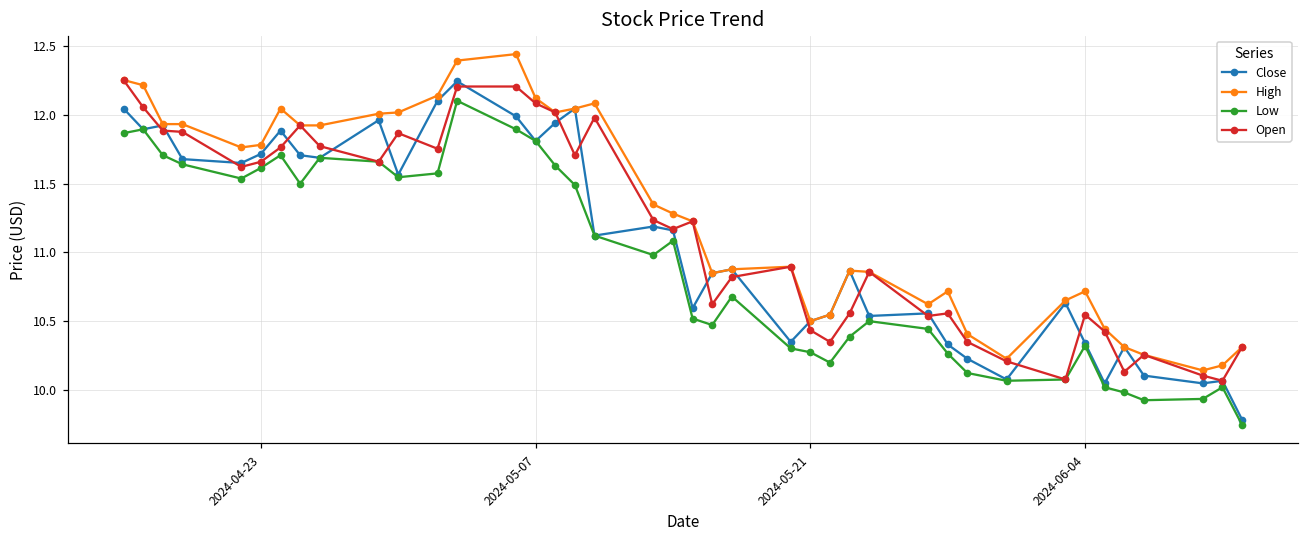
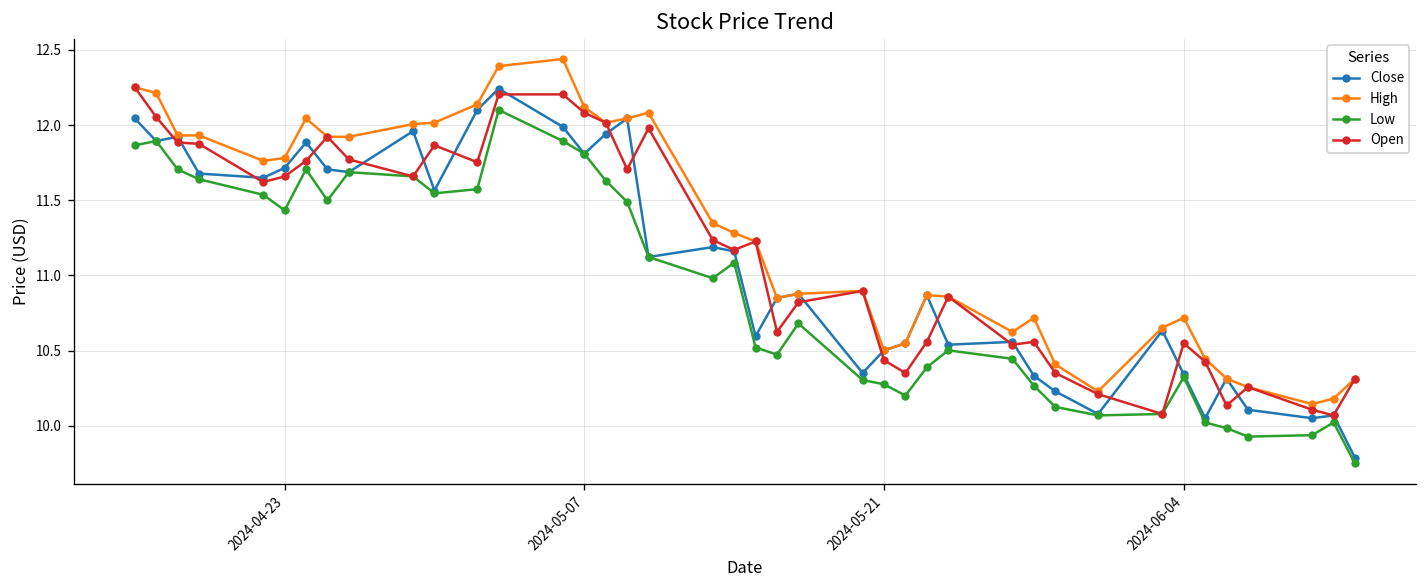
  {
    "Close": {
      "2024-04-23": 11.71
    },
    "High": {
      "2024-04-23": 11.78,
      "2024-05-07": 12.12,
      "2024-06-04": 10.72
    },
    "Low": {
-     "2024-04-23": 11.61,
+     "2024-04-23": 11.43,
      "2024-05-21": 10.28
    },
    "Open": {
      "2024-04-23": 11.66,
      "2024-05-07": 12.08,
      "2024-05-21": 10.44,
      "2024-06-04": 10.55
    }
  }
